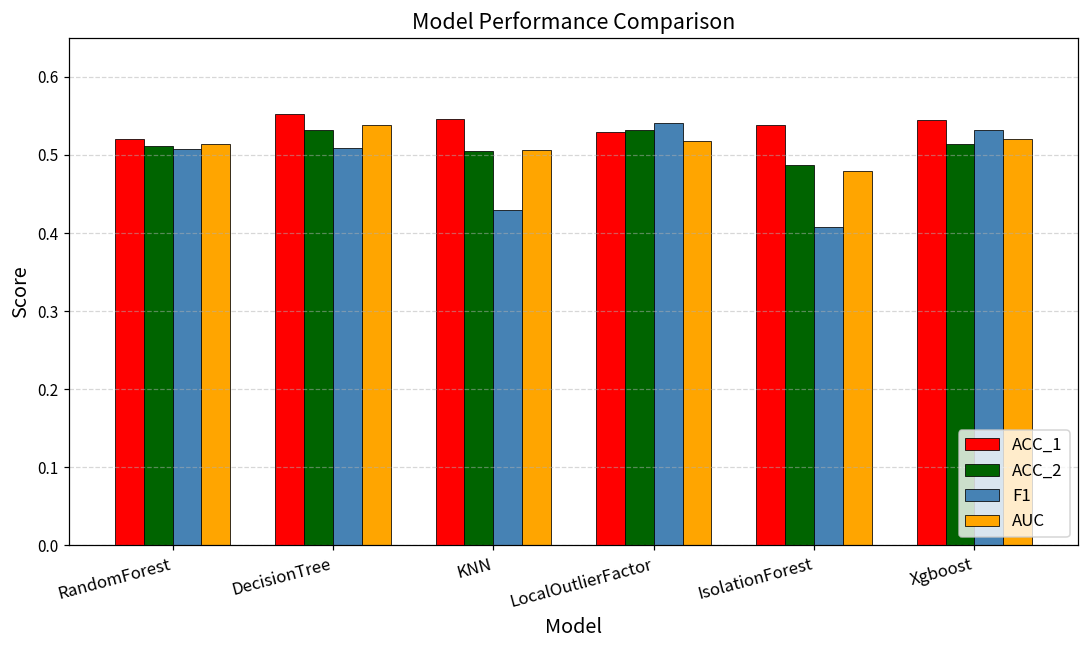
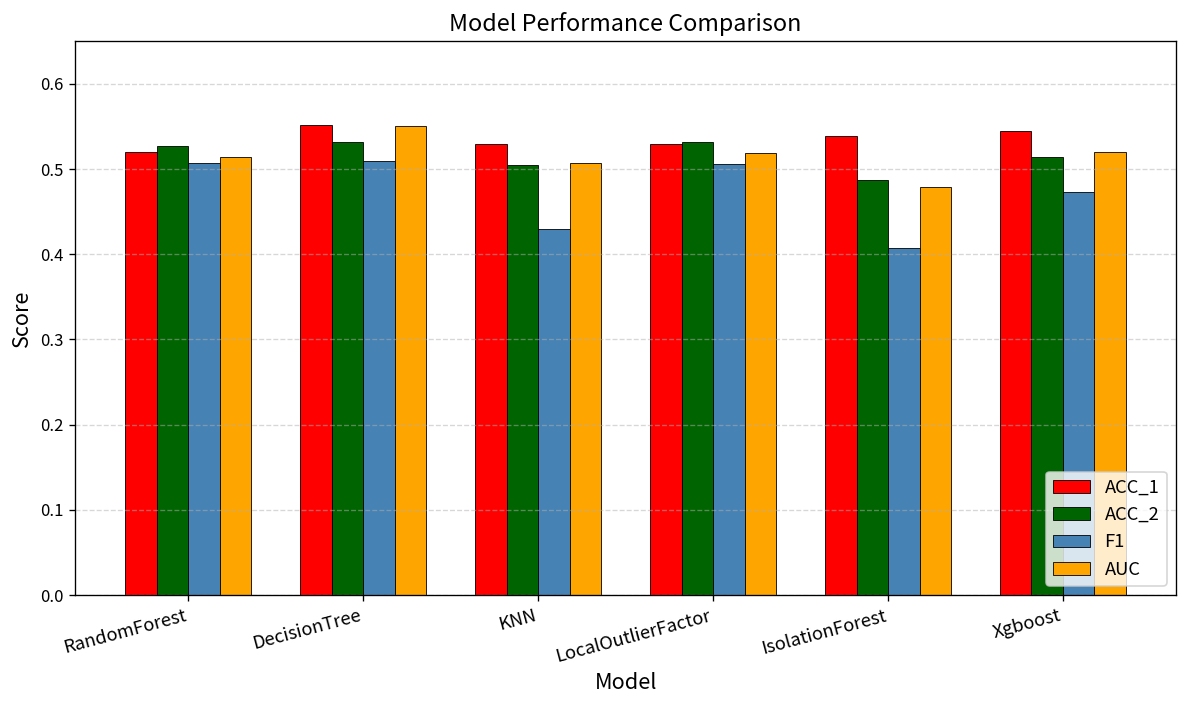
  {
    "ACC_1": {
      "RandomForest": 0.52,
      "DecisionTree": 0.55,
-     "KNN": 0.55,
+     "KNN": 0.53,
      "LocalOutlierFactor": 0.53,
      "IsolationForest": 0.54,
      "Xgboost": 0.55
    },
    "ACC_2": {
-     "RandomForest": 0.51,
+     "RandomForest": 0.53,
      "DecisionTree": 0.53,
      "KNN": 0.50,
      "LocalOutlierFactor": 0.53,
      "IsolationForest": 0.49,
      "Xgboost": 0.51
    },
    "F1": {
      "RandomForest": 0.51,
      "DecisionTree": 0.51,
      "KNN": 0.43,
-     "LocalOutlierFactor": 0.54,
+     "LocalOutlierFactor": 0.51,
      "IsolationForest": 0.41,
-     "Xgboost": 0.53
+     "Xgboost": 0.47
    },
    "AUC": {
      "RandomForest": 0.51,
-     "DecisionTree": 0.54,
+     "DecisionTree": 0.55,
      "KNN": 0.51,
      "LocalOutlierFactor": 0.52,
      "IsolationForest": 0.48,
      "Xgboost": 0.52
    }
  }
